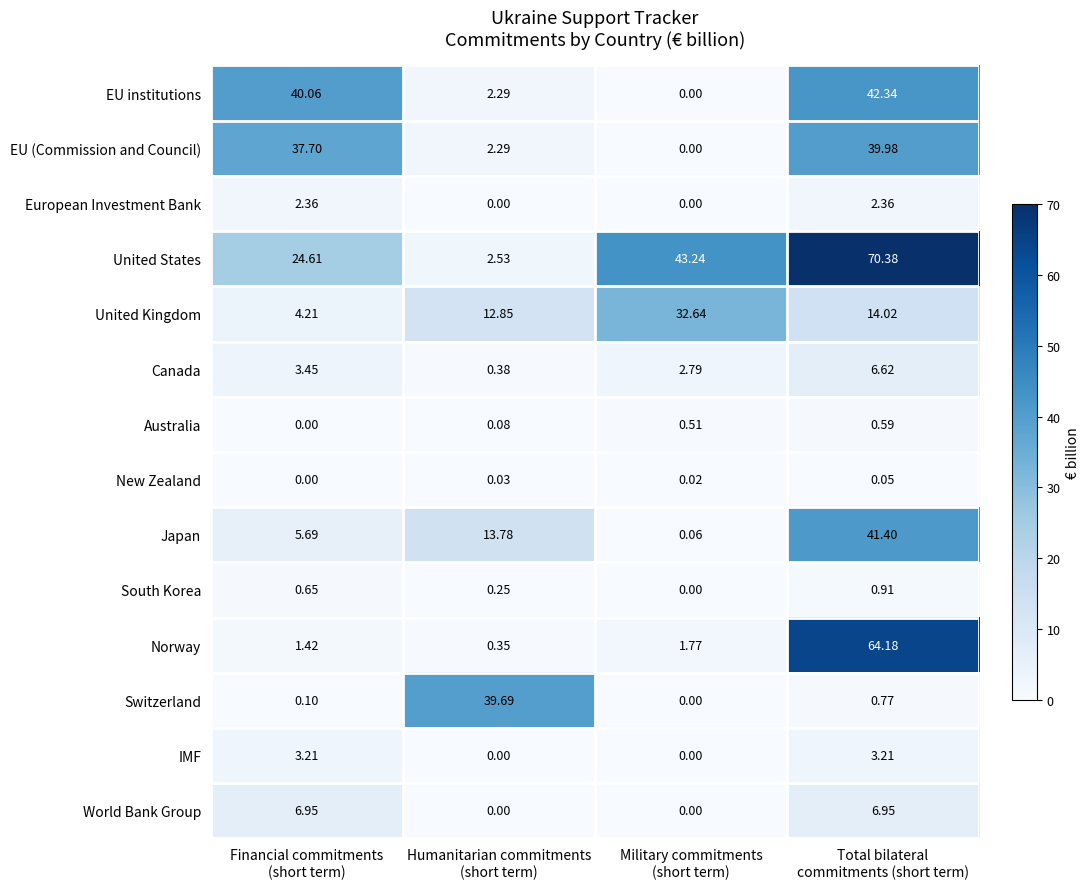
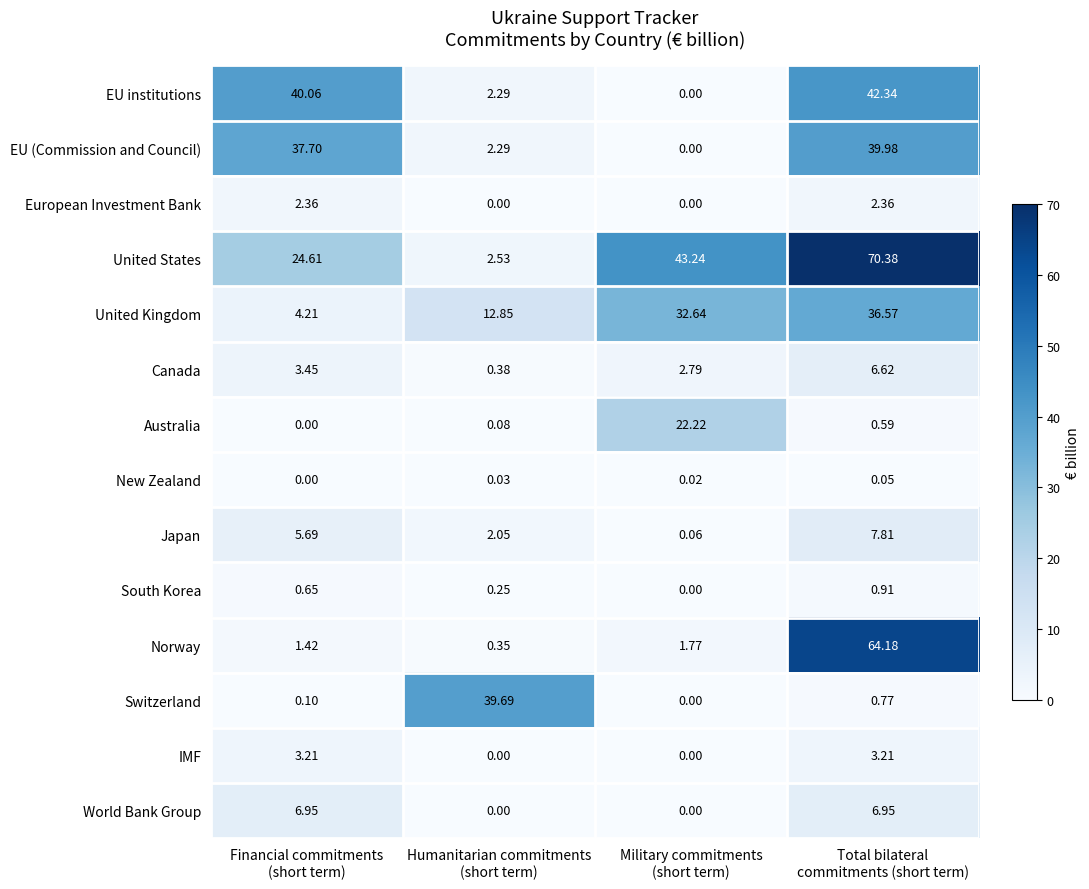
  {
    "EU institutions": {
      "Financial commitments (short term)": 40.06,
      "Humanitarian commitments (short term)": 2.29,
      "Military commitments (short term)": 0.00,
      "Total bilateral commitments (short term)": 42.34
    },
    "EU (Commission and Council)": {
      "Financial commitments (short term)": 37.70,
      "Humanitarian commitments (short term)": 2.29,
      "Military commitments (short term)": 0.00,
      "Total bilateral commitments (short term)": 39.98
    },
    "European Investment Bank": {
      "Financial commitments (short term)": 2.36,
      "Humanitarian commitments (short term)": 0.00,
      "Military commitments (short term)": 0.00,
      "Total bilateral commitments (short term)": 2.36
    },
    "United States": {
      "Financial commitments (short term)": 24.61,
      "Humanitarian commitments (short term)": 2.53,
      "Military commitments (short term)": 43.24,
      "Total bilateral commitments (short term)": 70.38
    },
    "United Kingdom": {
      "Financial commitments (short term)": 4.21,
      "Humanitarian commitments (short term)": 12.85,
      "Military commitments (short term)": 32.64,
-     "Total bilateral commitments (short term)": 14.02
+     "Total bilateral commitments (short term)": 36.57
    },
    "Canada": {
      "Financial commitments (short term)": 3.45,
      "Humanitarian commitments (short term)": 0.38,
      "Military commitments (short term)": 2.79,
      "Total bilateral commitments (short term)": 6.62
    },
    "Australia": {
      "Financial commitments (short term)": 0.00,
      "Humanitarian commitments (short term)": 0.08,
-     "Military commitments (short term)": 0.51,
+     "Military commitments (short term)": 22.22,
      "Total bilateral commitments (short term)": 0.59
    },
    "New Zealand": {
      "Financial commitments (short term)": 0.00,
      "Humanitarian commitments (short term)": 0.03,
      "Military commitments (short term)": 0.02,
      "Total bilateral commitments (short term)": 0.05
    },
    "Japan": {
      "Financial commitments (short term)": 5.69,
-     "Humanitarian commitments (short term)": 13.78,
+     "Humanitarian commitments (short term)": 2.05,
      "Military commitments (short term)": 0.06,
-     "Total bilateral commitments (short term)": 41.40
+     "Total bilateral commitments (short term)": 7.81
    },
    "South Korea": {
      "Financial commitments (short term)": 0.65,
      "Humanitarian commitments (short term)": 0.25,
      "Military commitments (short term)": 0.00,
      "Total bilateral commitments (short term)": 0.91
    },
    "Norway": {
      "Financial commitments (short term)": 1.42,
      "Humanitarian commitments (short term)": 0.35,
      "Military commitments (short term)": 1.77,
      "Total bilateral commitments (short term)": 64.18
    },
    "Switzerland": {
      "Financial commitments (short term)": 0.10,
      "Humanitarian commitments (short term)": 39.69,
      "Military commitments (short term)": 0.00,
      "Total bilateral commitments (short term)": 0.77
    },
    "IMF": {
      "Financial commitments (short term)": 3.21,
      "Humanitarian commitments (short term)": 0.00,
      "Military commitments (short term)": 0.00,
      "Total bilateral commitments (short term)": 3.21
    },
    "World Bank Group": {
      "Financial commitments (short term)": 6.95,
      "Humanitarian commitments (short term)": 0.00,
      "Military commitments (short term)": 0.00,
      "Total bilateral commitments (short term)": 6.95
    }
  }
